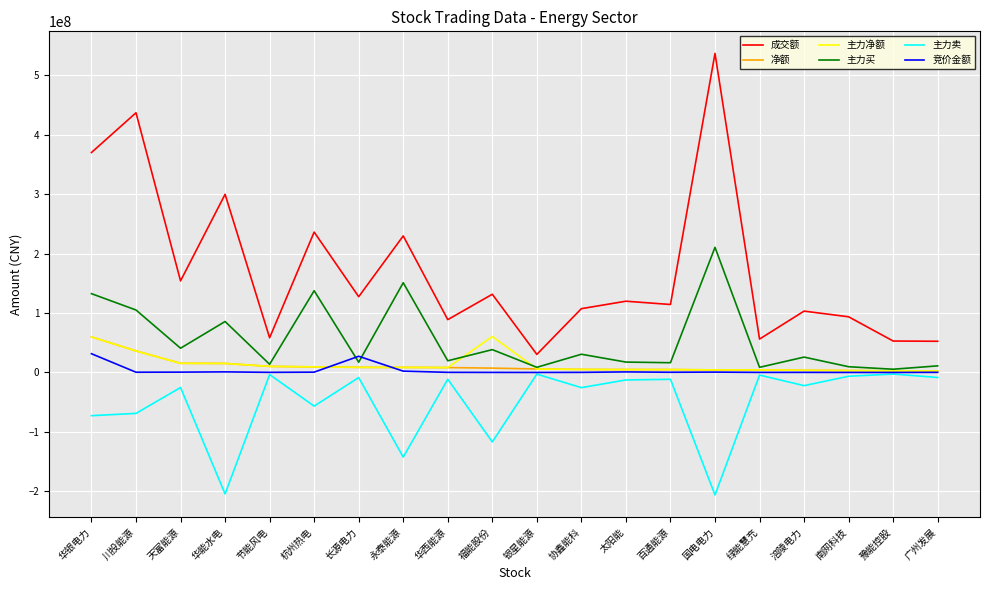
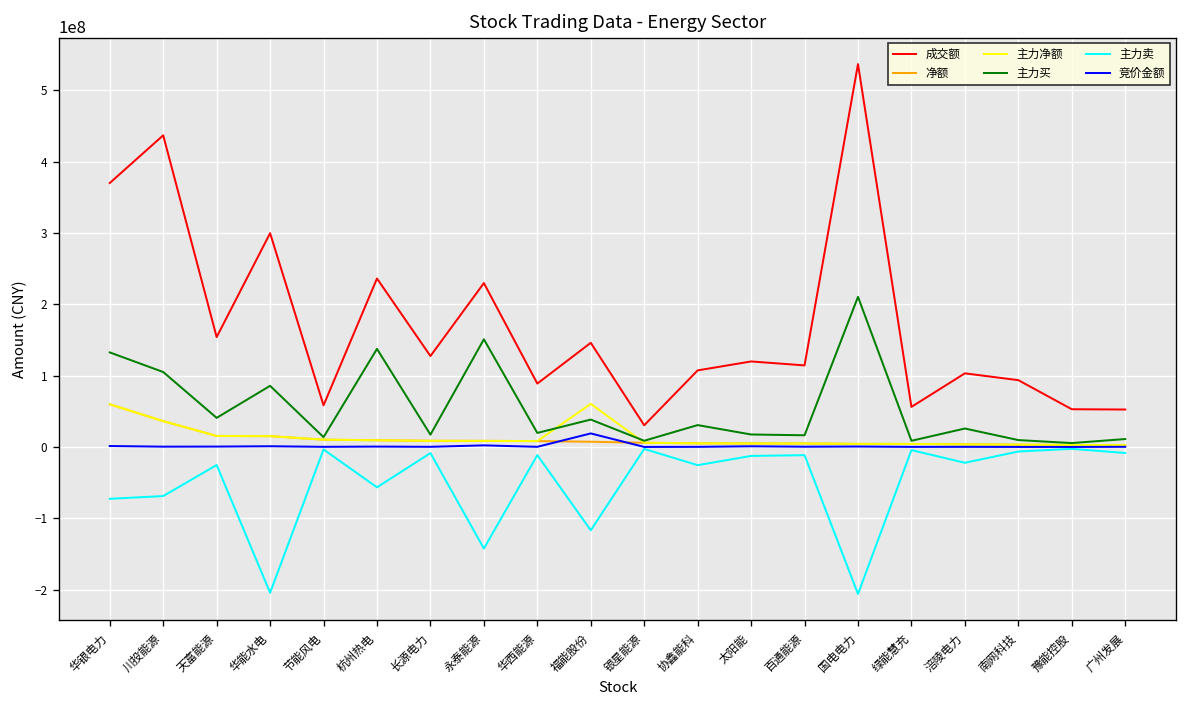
  {
    "成交额": {
      "华银电力": 370000000,
      "川投能源": 440000000,
      "天富能源": 150000000,
      "华能水电": 300000000,
      "节能风电": 60000000,
      "杭州热电": 240000000,
      "长源电力": 130000000,
      "永泰能源": 230000000,
      "华西能源": 90000000,
-     "福能股份": 130000000,
+     "福能股份": 150000000,
      "银星能源": 30000000,
      "协鑫能科": 110000000,
      "太阳能": 120000000,
      "百通能源": 110000000,
      "国电电力": 540000000,
      "绿能慧充": 60000000,
      "涪陵电力": 100000000,
      "南网科技": 90000000,
      "豫能控股": 50000000,
      "广州发展": 50000000
    },
    "净额": {
      "福能股份": 10000000
    },
    "主力净额": {
      "福能股份": 60000000
    },
    "主力买": {
      "华银电力": 130000000,
      "川投能源": 110000000,
      "天富能源": 40000000,
      "华能水电": 90000000,
      "杭州热电": 140000000,
      "长源电力": 20000000,
      "永泰能源": 150000000,
      "华西能源": 20000000,
      "福能股份": 40000000,
      "协鑫能科": 30000000,
      "太阳能": 20000000,
      "百通能源": 20000000,
      "国电电力": 210000000,
      "绿能慧充": 10000000,
      "涪陵电力": 30000000,
      "南网科技": 10000000,
      "广州发展": 10000000
    },
    "主力卖": {
      "华银电力": -70000000,
      "川投能源": -70000000,
      "天富能源": -30000000,
      "华能水电": -200000000,
      "杭州热电": -60000000,
      "长源电力": -10000000,
      "永泰能源": -140000000,
      "华西能源": -10000000,
      "福能股份": -120000000,
      "协鑫能科": -30000000,
      "太阳能": -10000000,
      "百通能源": -10000000,
      "国电电力": -210000000,
      "绿能慧充": 0,
      "涪陵电力": -20000000,
      "南网科技": -10000000,
      "广州发展": -10000000
    },
    "竞价金额": {
-     "华银电力": 30000000,
+     "华银电力": 0,
      "川投能源": 0,
      "天富能源": 0,
      "华能水电": 0,
      "杭州热电": 0,
-     "长源电力": 30000000,
+     "长源电力": 0,
      "永泰能源": 0,
      "华西能源": 0,
-     "福能股份": 0,
+     "福能股份": 20000000,
      "协鑫能科": 0,
      "百通能源": 0
    }
  }
